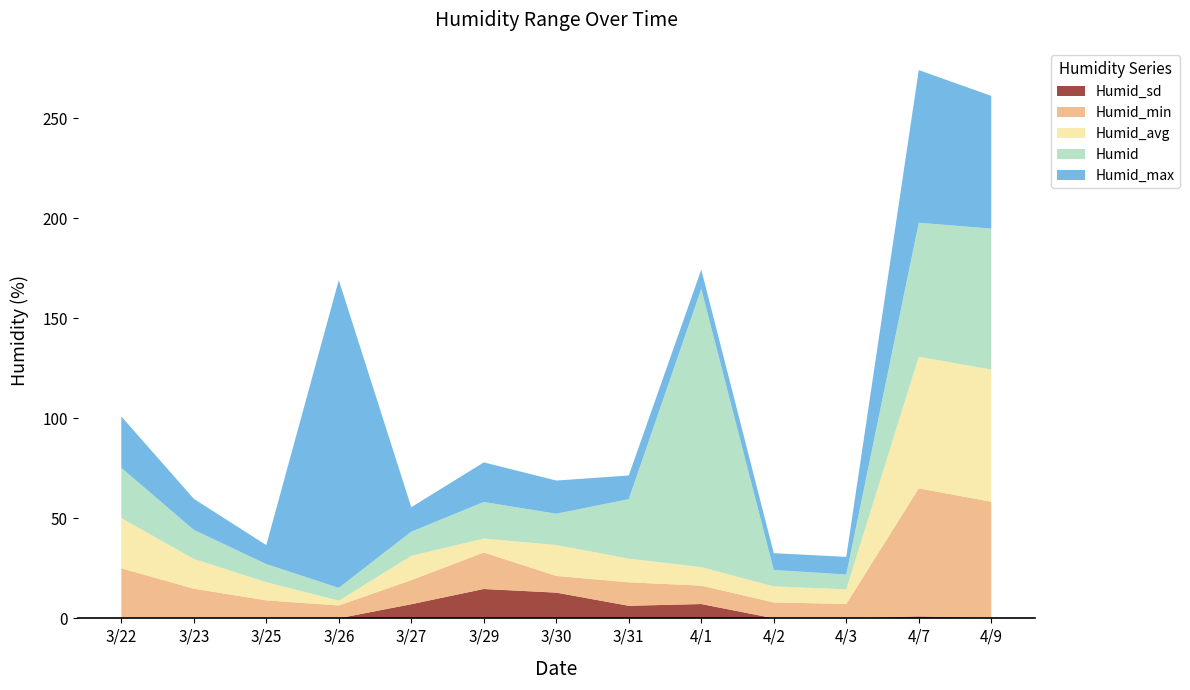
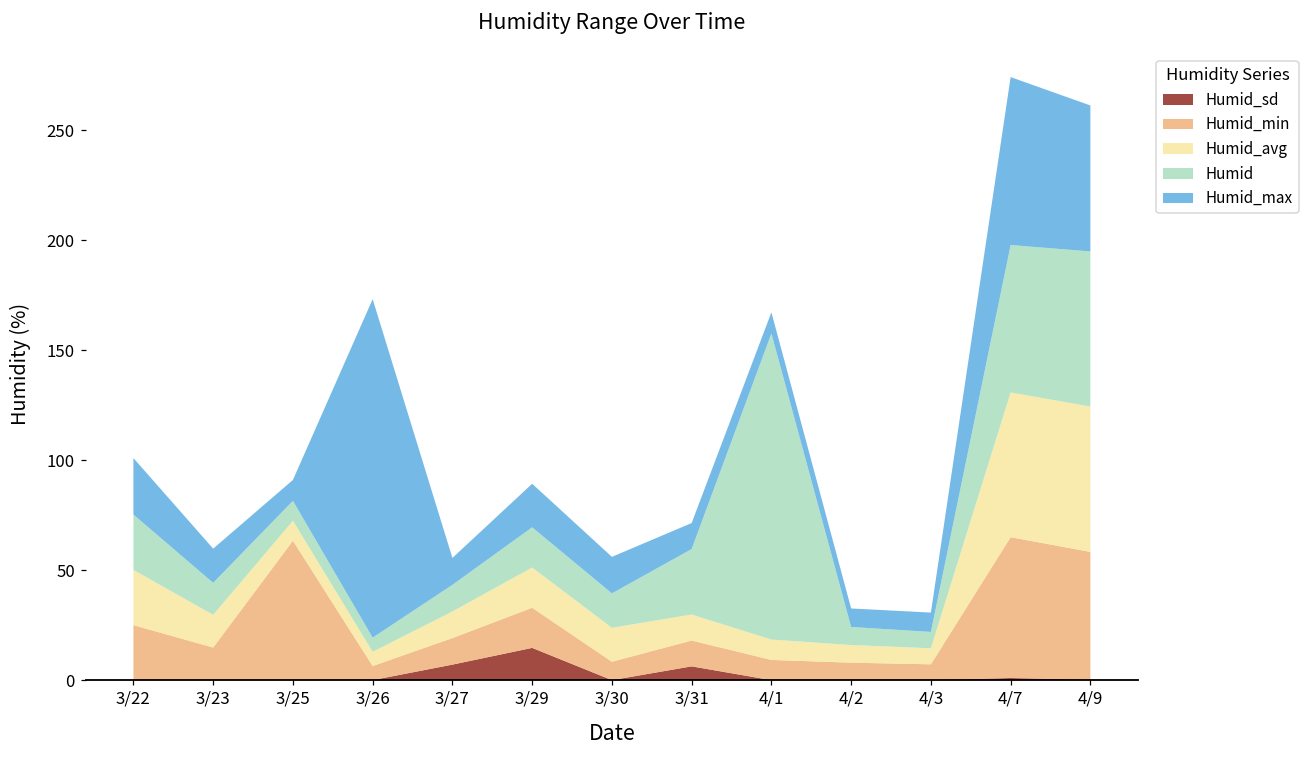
  {
    "Humid_sd": {
      "3/27": 7,
      "3/29": 15,
-     "3/30": 13,
+     "3/30": 0,
      "3/31": 6,
-     "4/1": 7
+     "4/1": 0
    },
    "Humid_min": {
      "3/22": 25,
      "3/23": 15,
-     "3/25": 9,
+     "3/25": 63,
      "3/26": 6,
      "3/27": 12,
      "3/29": 18,
      "3/30": 8,
      "3/31": 12,
      "4/1": 9,
      "4/2": 8,
      "4/3": 7,
      "4/7": 64,
      "4/9": 58
    },
    "Humid_avg": {
      "3/22": 25,
      "3/23": 15,
      "3/25": 9,
-     "3/26": 2,
+     "3/26": 6,
      "3/27": 12,
-     "3/29": 7,
+     "3/29": 18,
      "3/30": 15,
      "3/31": 12,
      "4/1": 9,
      "4/2": 8,
      "4/3": 7,
      "4/7": 66,
      "4/9": 66
    },
    "Humid": {
      "3/22": 25,
      "3/23": 15,
      "3/25": 9,
      "3/26": 6,
      "3/27": 12,
      "3/29": 18,
      "3/30": 16,
      "3/31": 30,
      "4/1": 139,
      "4/2": 8,
      "4/3": 7,
      "4/7": 67,
      "4/9": 71
    },
    "Humid_max": {
      "3/22": 26,
      "3/23": 16,
      "3/25": 9,
      "3/26": 154,
      "3/27": 12,
      "3/29": 20,
      "3/30": 17,
      "3/31": 12,
      "4/1": 10,
      "4/2": 8,
      "4/3": 9,
      "4/7": 76,
      "4/9": 66
    }
  }
